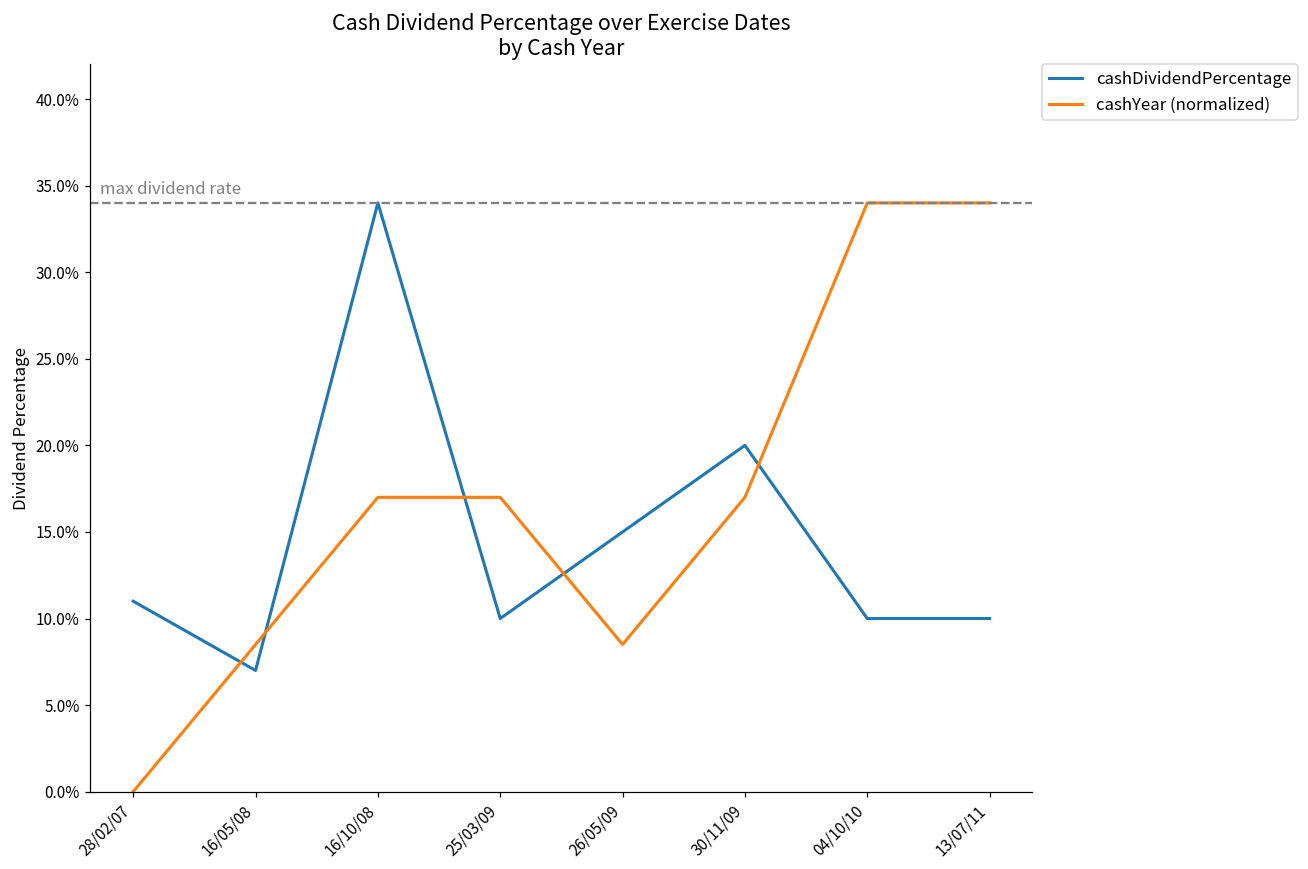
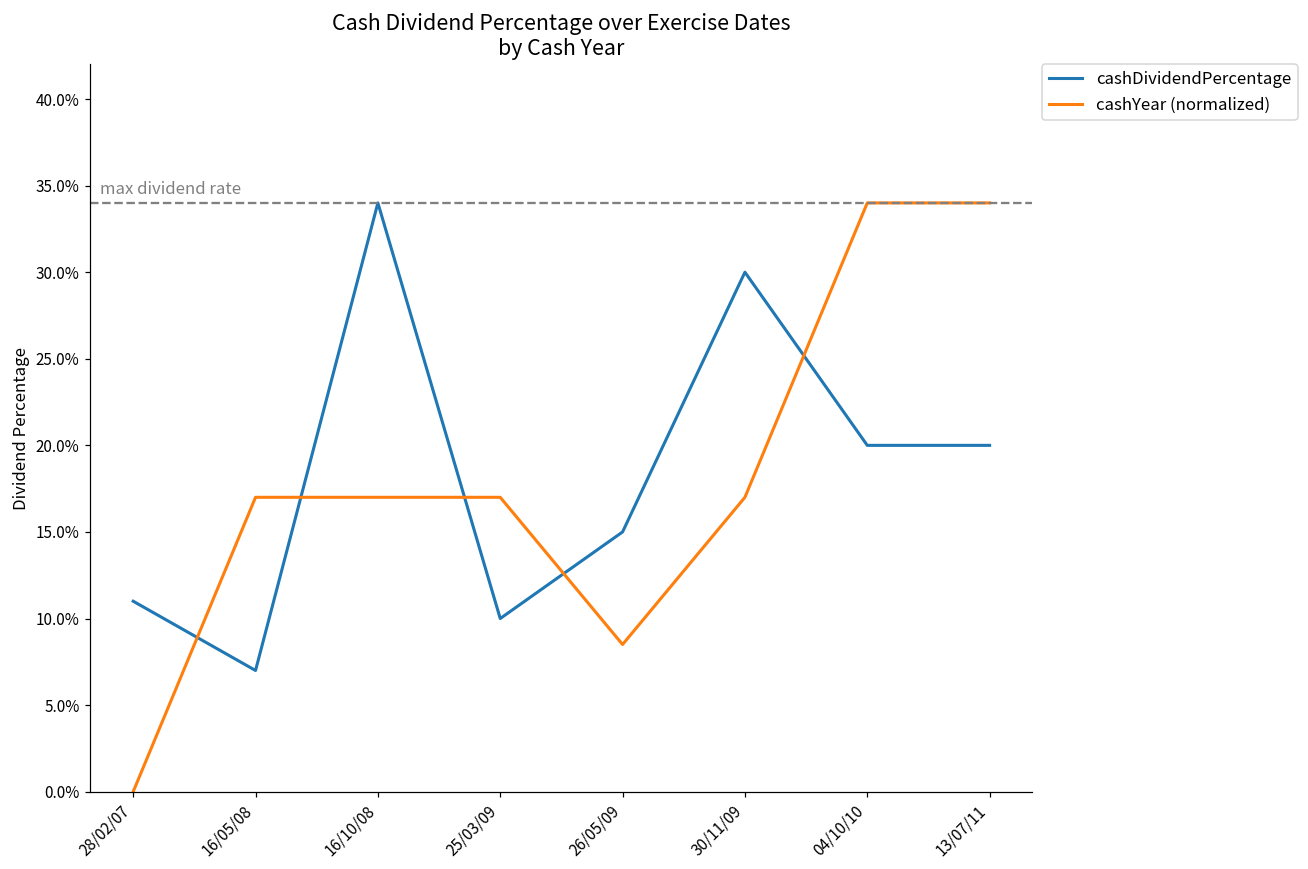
  {
    "cashDividendPercentage": {
      "28/02/07": "11.0%",
      "16/05/08": "7.0%",
      "16/10/08": "34.0%",
      "25/03/09": "10.0%",
      "26/05/09": "15.0%",
-     "30/11/09": "20.0%",
-     "04/10/10": "10.0%",
-     "13/07/11": "10.0%"
+     "30/11/09": "30.0%",
+     "04/10/10": "20.0%",
+     "13/07/11": "20.0%"
    },
    "cashYear (normalized)": {
      "28/02/07": "0.0%",
-     "16/05/08": "8.5%",
+     "16/05/08": "17.0%",
      "16/10/08": "17.0%",
      "25/03/09": "17.0%",
      "26/05/09": "8.5%",
      "30/11/09": "17.0%",
      "04/10/10": "34.0%",
      "13/07/11": "34.0%"
    }
  }
